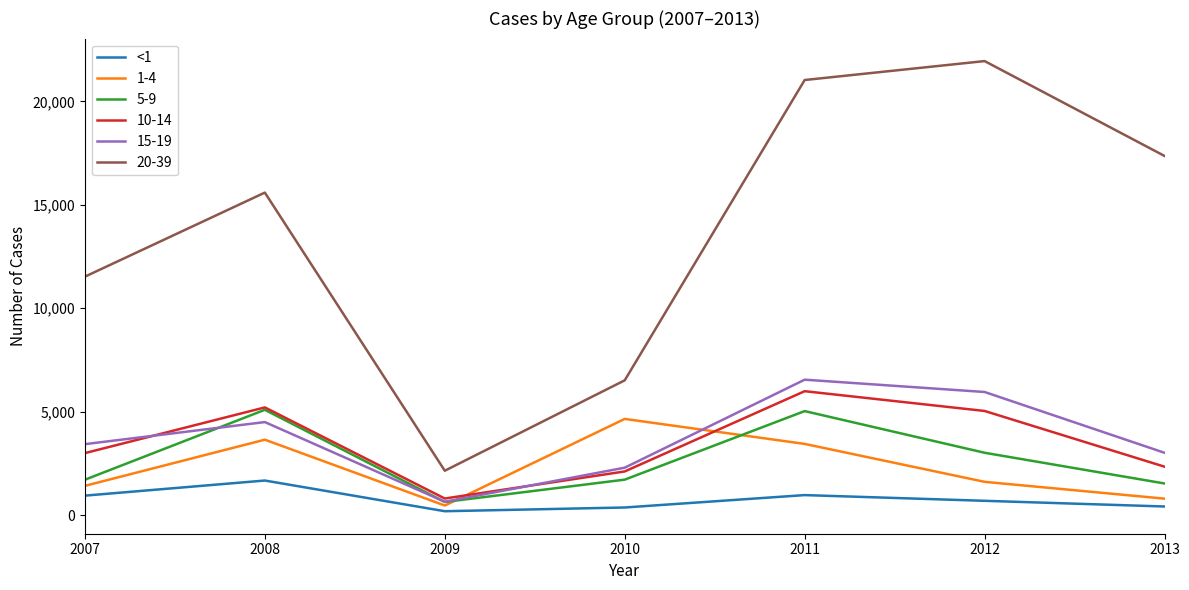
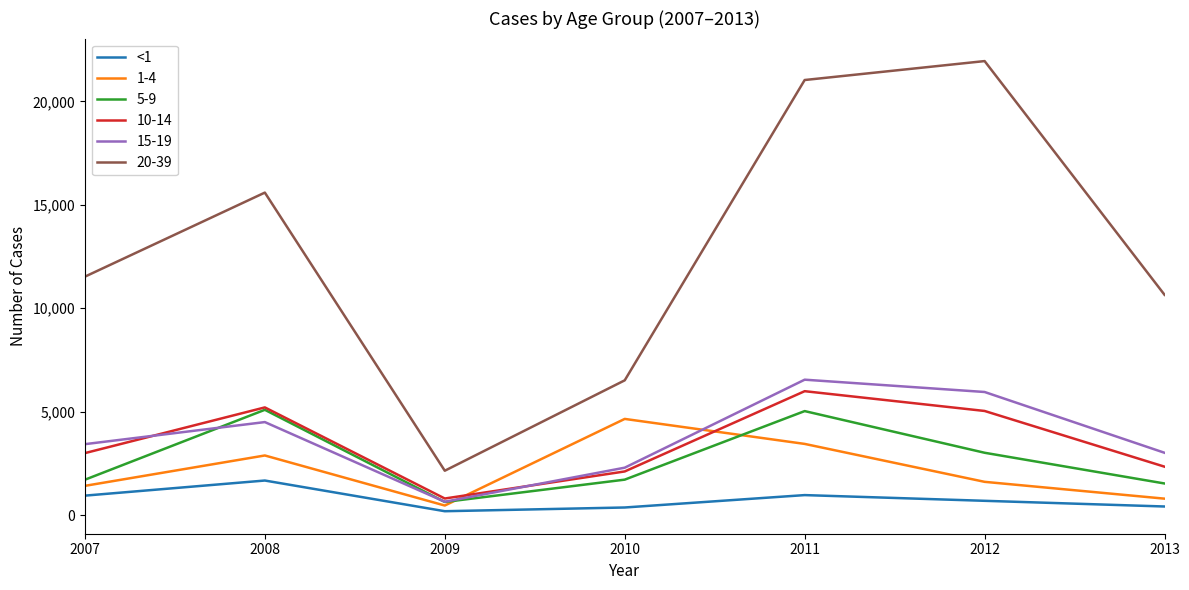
  {
    "<1": {
      "2007": "900",
      "2008": "1,700",
      "2009": "200",
      "2010": "400",
      "2011": "1,000",
      "2012": "700",
      "2013": "400"
    },
    "1-4": {
      "2007": "1,400",
-     "2008": "3,600",
+     "2008": "2,900",
      "2009": "500",
      "2010": "4,700",
      "2011": "3,400",
      "2012": "1,600",
      "2013": "800"
    },
    "5-9": {
      "2007": "1,700",
      "2010": "1,700",
      "2011": "5,000",
      "2012": "3,000",
      "2013": "1,500"
    },
    "10-14": {
      "2007": "3,000",
      "2009": "800",
      "2010": "2,100",
      "2011": "6,000",
      "2012": "5,000",
      "2013": "2,300"
    },
    "15-19": {
      "2007": "3,400",
      "2008": "4,500",
      "2010": "2,300",
      "2011": "6,500",
      "2012": "6,000",
      "2013": "3,000"
    },
    "20-39": {
      "2007": "11,500",
      "2008": "15,600",
      "2009": "2,100",
      "2010": "6,500",
      "2011": "21,000",
      "2012": "21,900",
-     "2013": "17,400"
+     "2013": "10,600"
    }
  }
